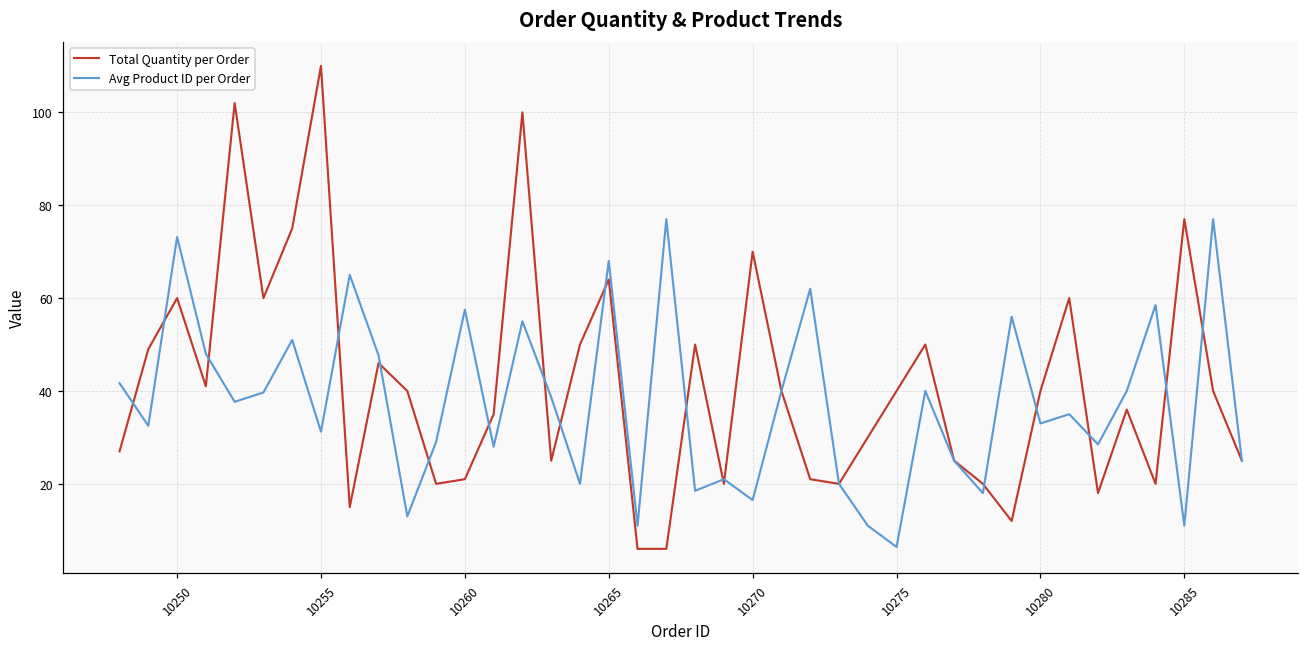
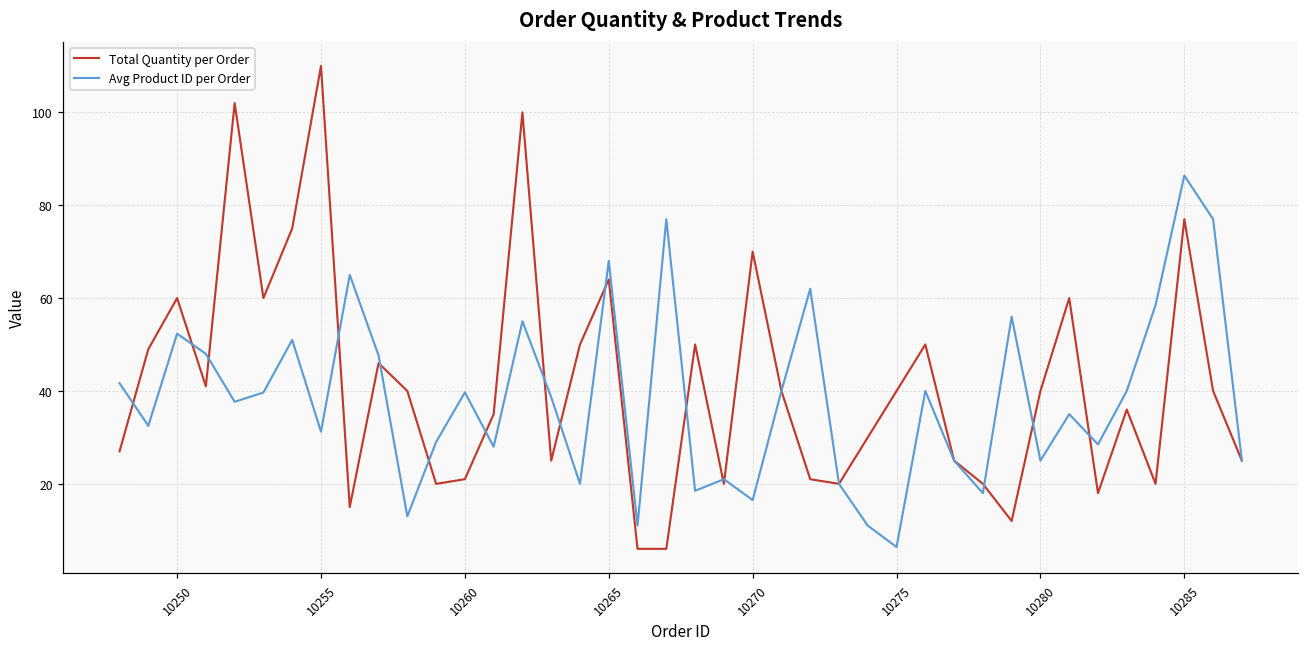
  {
    "Total Quantity per Order": {
      "10250": 60,
      "10255": 110,
      "10260": 21,
      "10265": 64,
      "10270": 70,
      "10275": 40,
      "10280": 40,
      "10285": 77
    },
    "Avg Product ID per Order": {
-     "10250": 73,
+     "10250": 52,
      "10255": 31,
-     "10260": 58,
+     "10260": 40,
      "10265": 68,
      "10270": 17,
      "10275": 6,
-     "10280": 33,
-     "10285": 11
+     "10280": 25,
+     "10285": 86
    }
  }
